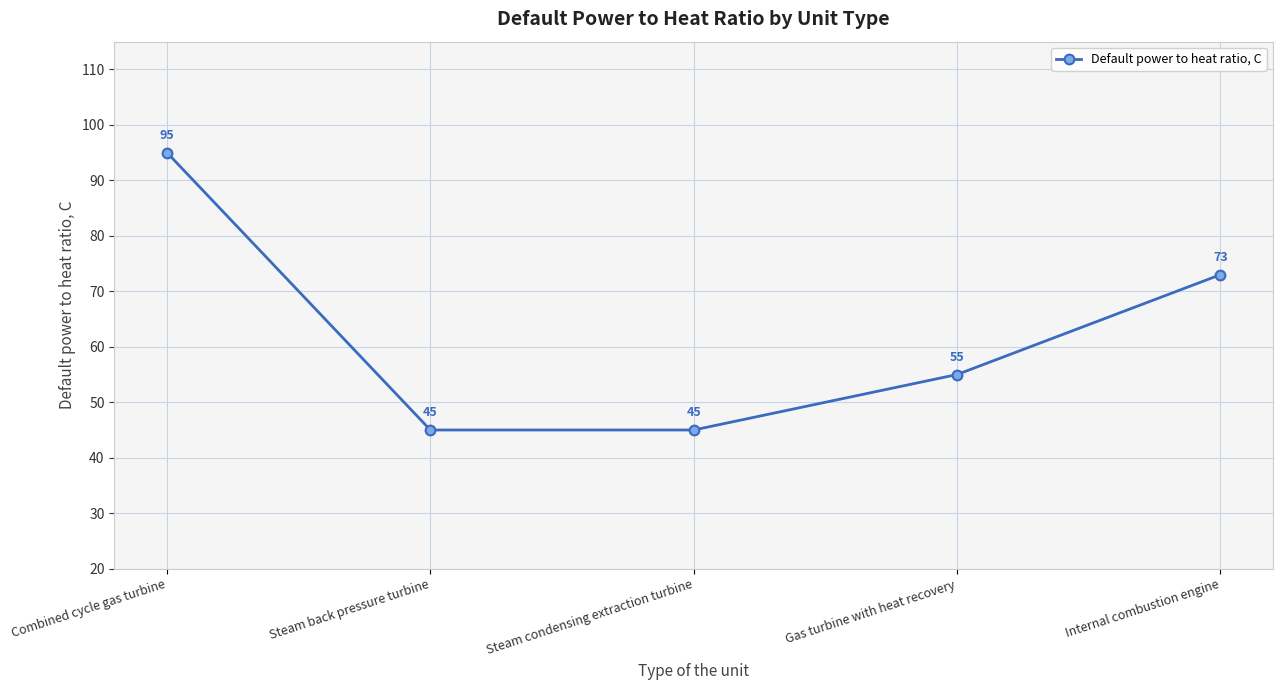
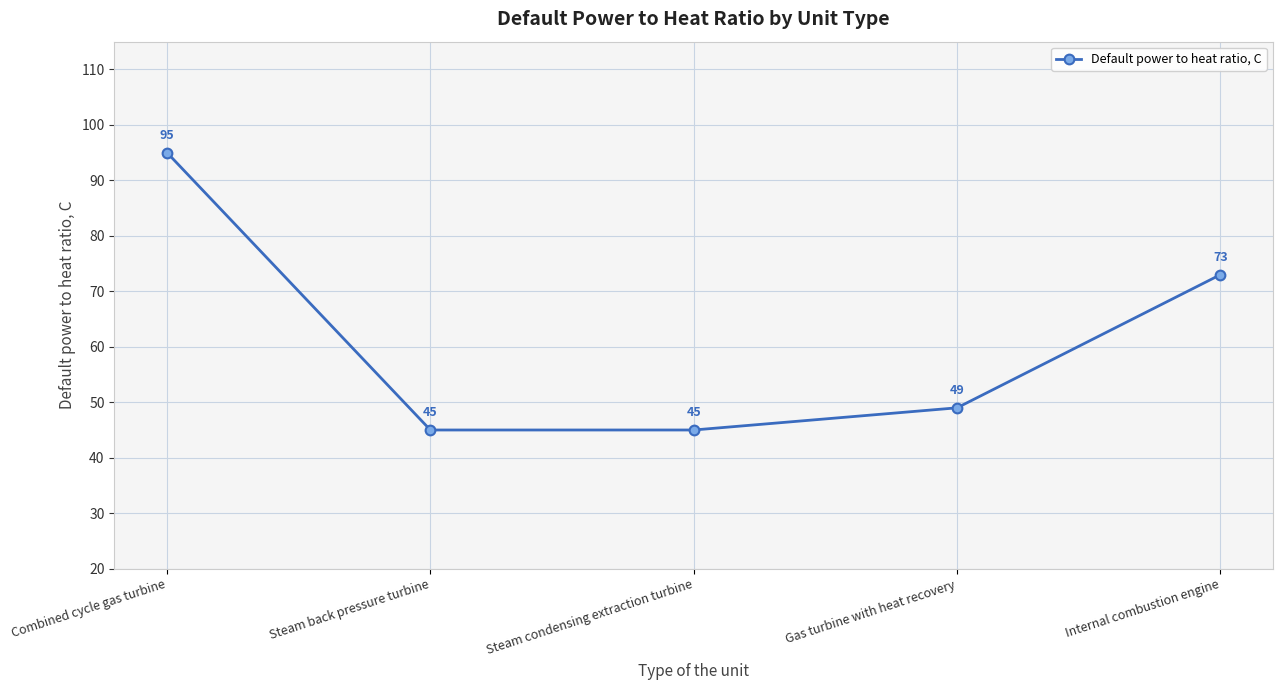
  {
    "Combined cycle gas turbine": 95,
    "Steam back pressure turbine": 45,
    "Steam condensing extraction turbine": 45,
-   "Gas turbine with heat recovery": 55,
+   "Gas turbine with heat recovery": 49,
    "Internal combustion engine": 73
  }
